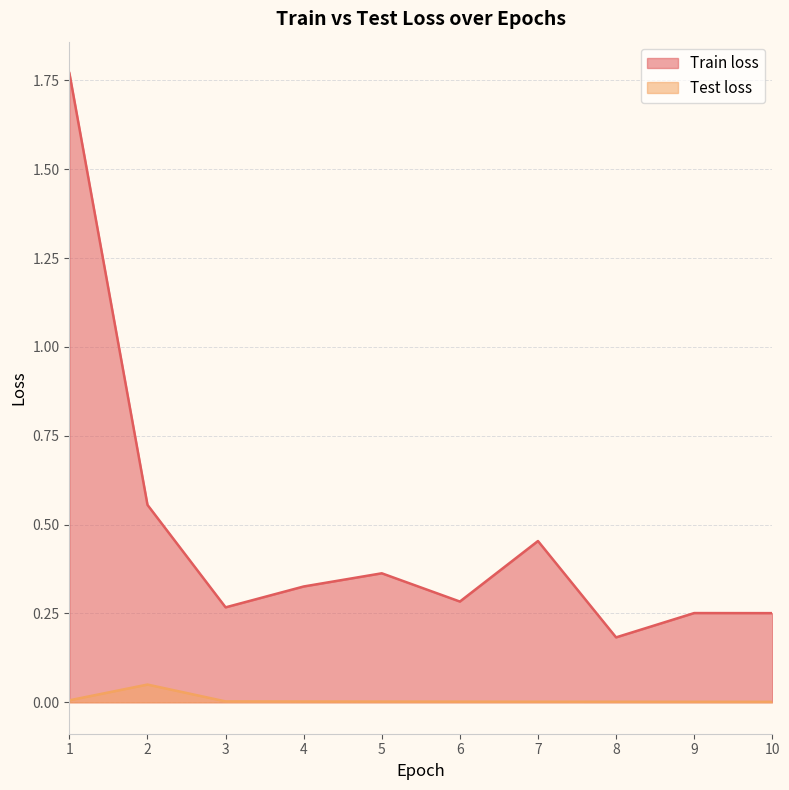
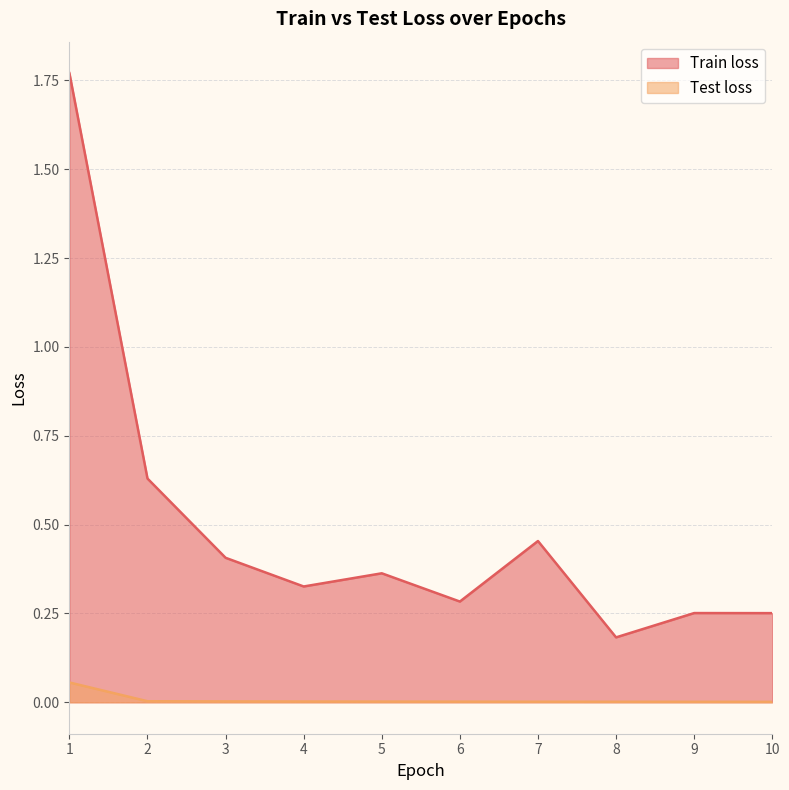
  {
    "Train loss": {
      "1": 1.77,
-     "2": 0.56,
-     "3": 0.27,
+     "2": 0.63,
+     "3": 0.41,
      "4": 0.33,
      "5": 0.36,
      "6": 0.28,
      "7": 0.45,
      "8": 0.18,
      "9": 0.25,
      "10": 0.25
    },
    "Test loss": {
-     "1": 0.01,
-     "2": 0.05,
+     "1": 0.06,
+     "2": 0.00,
      "3": 0.00,
      "4": 0.00,
      "5": 0.00,
      "6": 0.00,
      "7": 0.00,
      "8": 0.00,
      "9": 0.00,
      "10": 0.00
    }
  }
